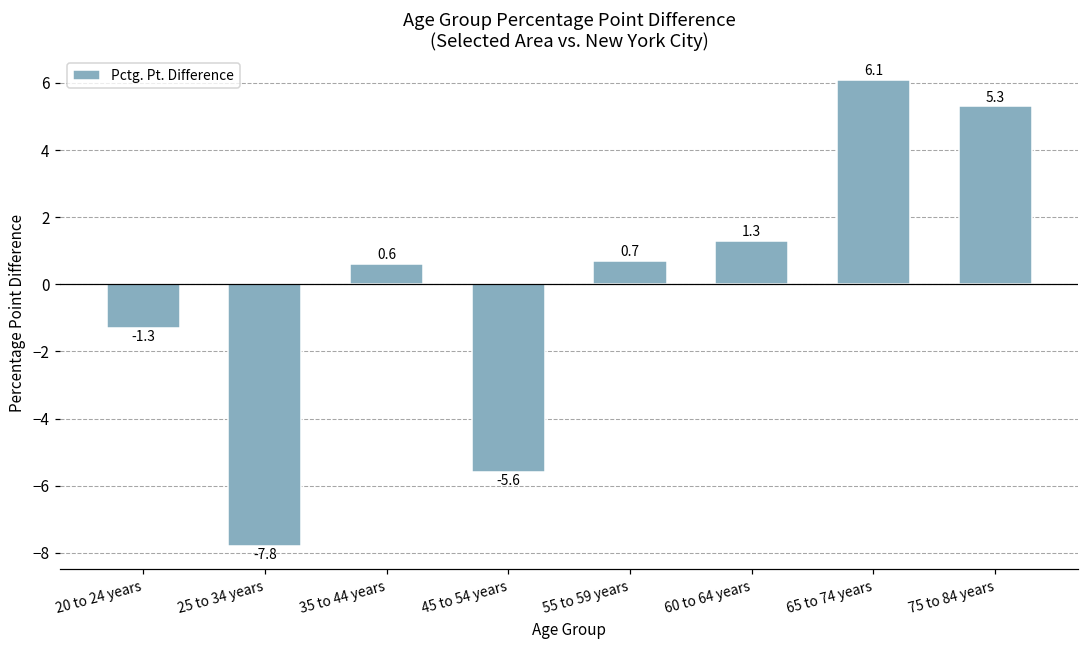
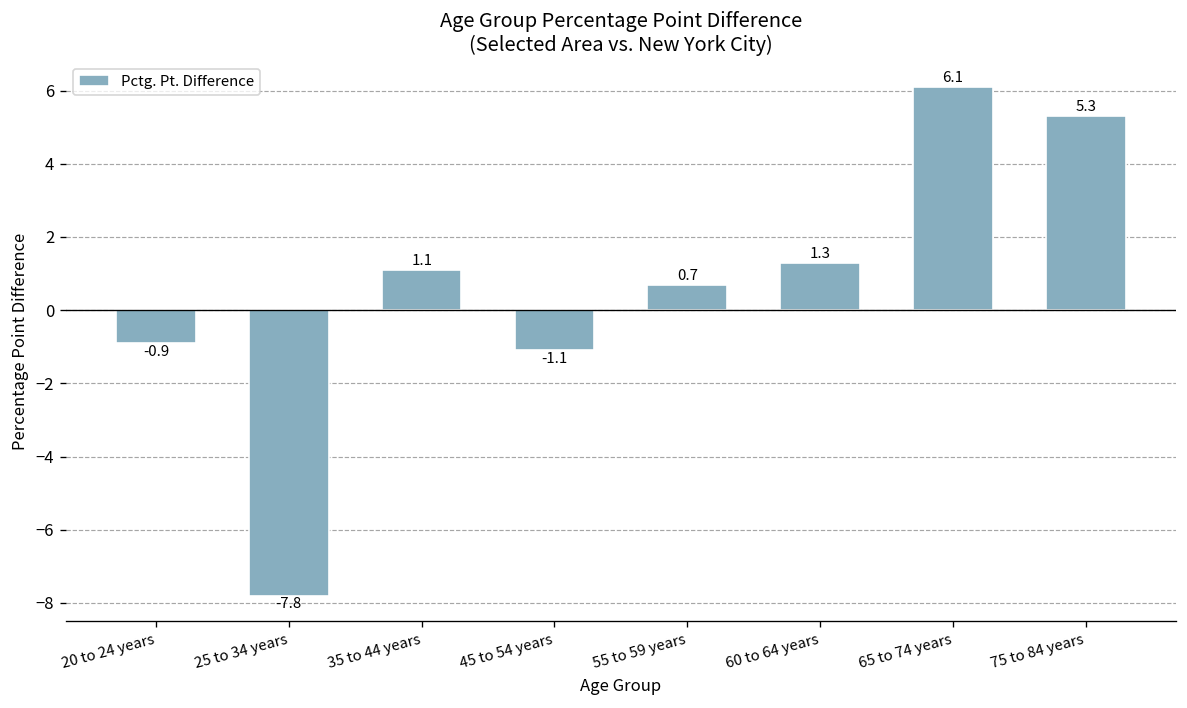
  {
-   "20 to 24 years": -1.3,
+   "20 to 24 years": -0.9,
    "25 to 34 years": -7.8,
-   "35 to 44 years": 0.6,
-   "45 to 54 years": -5.6,
+   "35 to 44 years": 1.1,
+   "45 to 54 years": -1.1,
    "55 to 59 years": 0.7,
    "60 to 64 years": 1.3,
    "65 to 74 years": 6.1,
    "75 to 84 years": 5.3
  }
